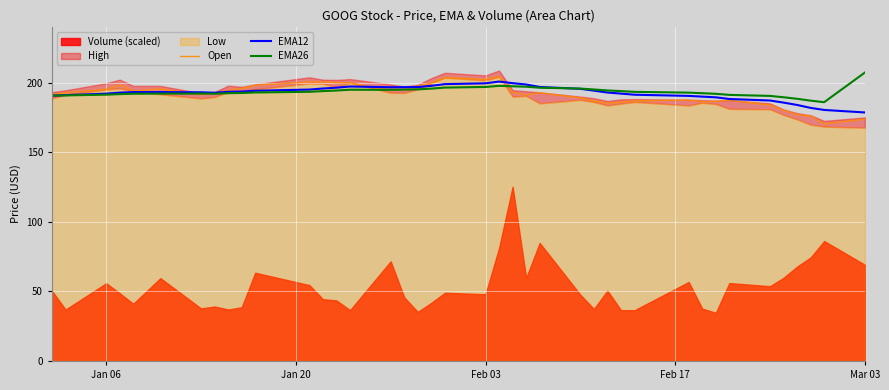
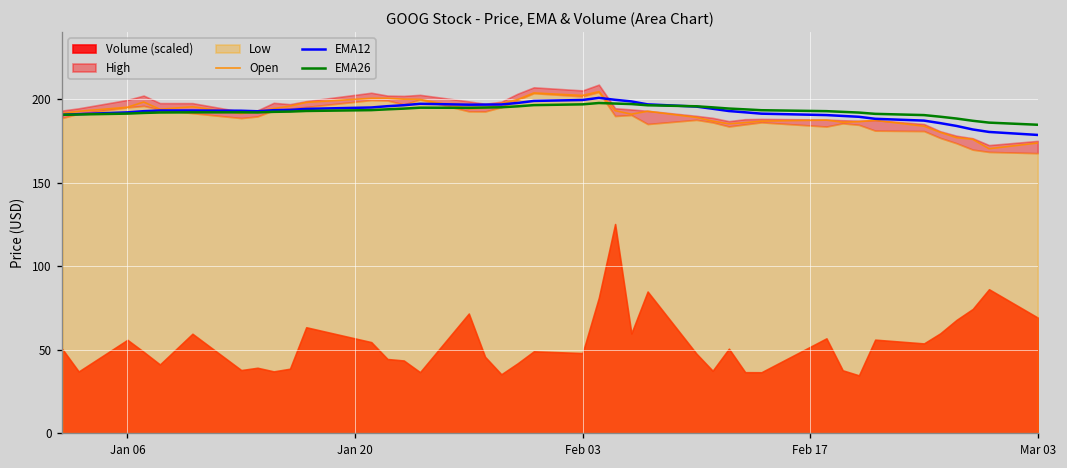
  {
    "EMA12": {
      "Feb 03": 199,
      "Mar 03": 179
    },
    "EMA26": {
      "Feb 03": 197,
-     "Mar 03": 207
+     "Mar 03": 185
    }
  }
